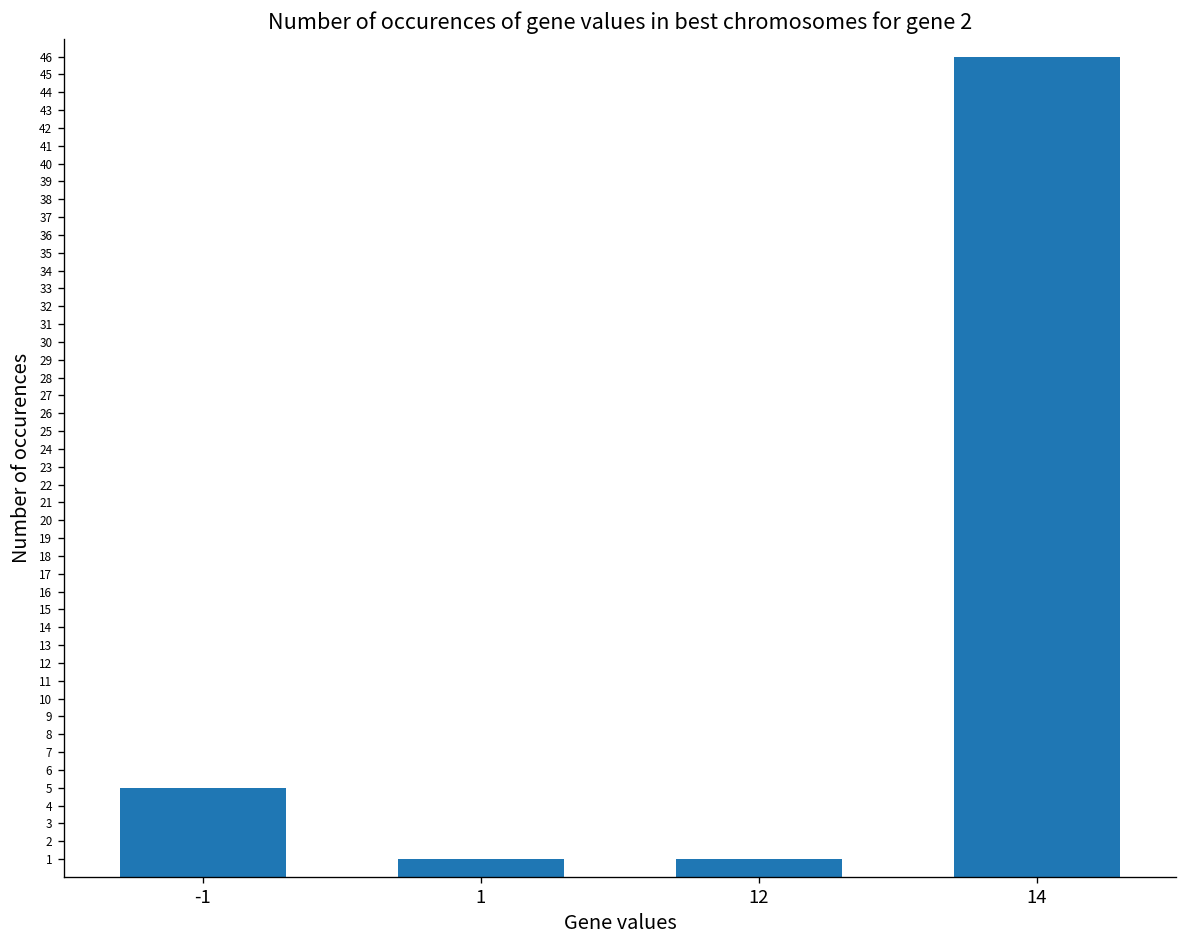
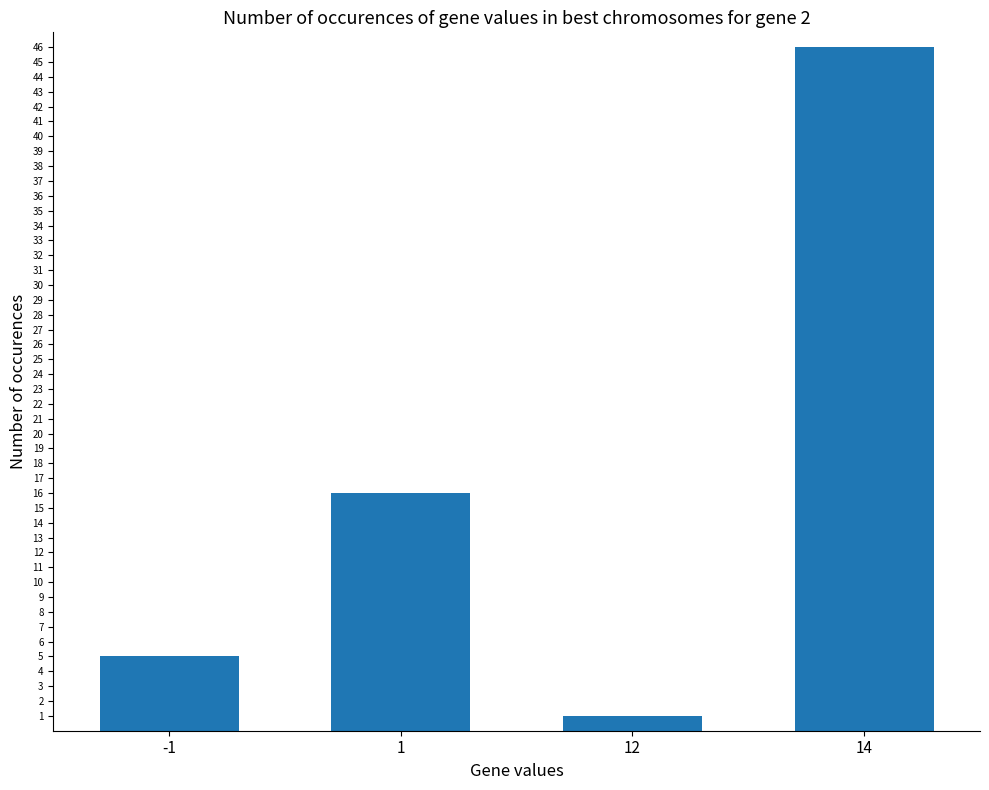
  {
    "-1": 5,
-   "1": 1,
+   "1": 16,
    "12": 1,
    "14": 46
  }
